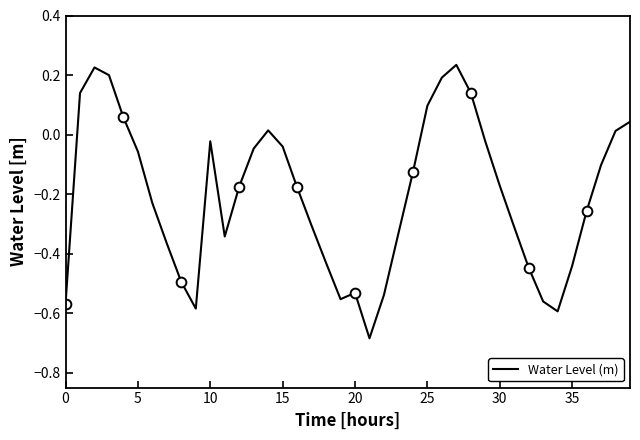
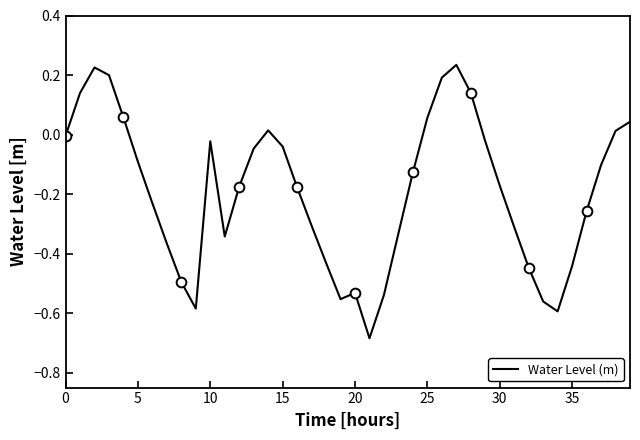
  {
    "Water Level (m)": {
-     "0": -0.57,
-     "5": -0.06,
+     "0": 0.00,
+     "5": -0.09,
      "10": -0.02,
      "15": -0.04,
-     "25": 0.10,
+     "25": 0.06,
      "30": -0.17,
      "35": -0.44
    }
  }
